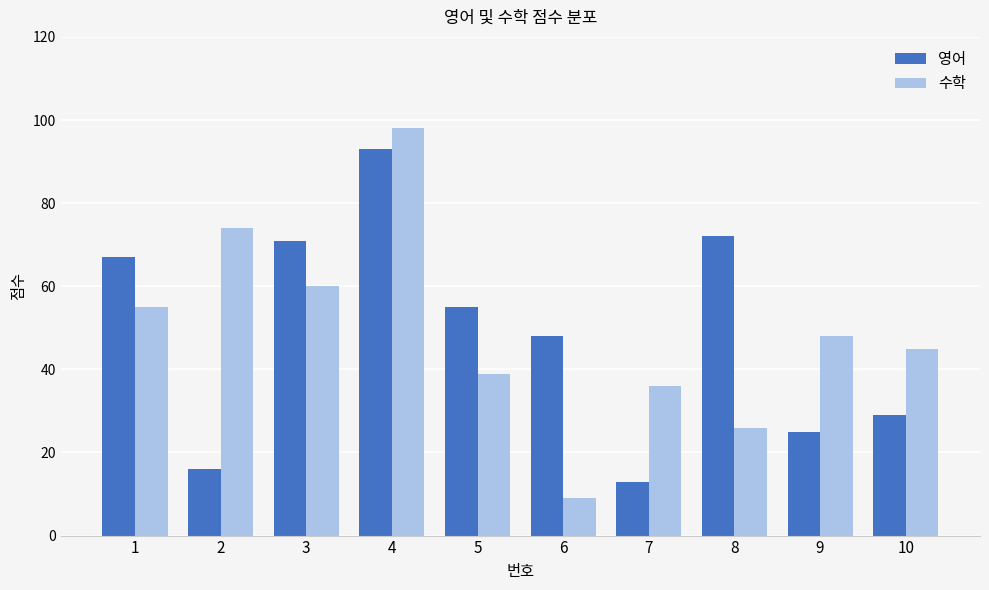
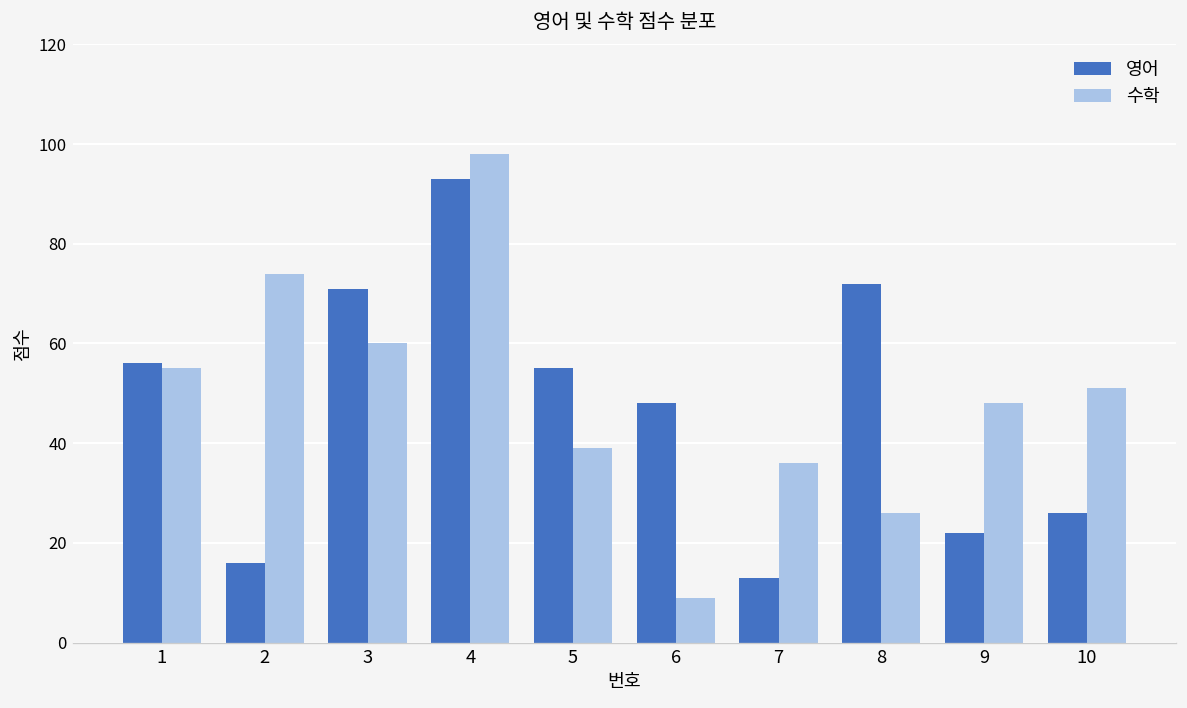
  {
    "영어": {
-     "1": 67,
+     "1": 56,
      "2": 16,
      "3": 71,
      "4": 93,
      "5": 55,
      "6": 48,
      "7": 13,
      "8": 72,
-     "9": 25,
-     "10": 29
+     "9": 22,
+     "10": 26
    },
    "수학": {
      "1": 55,
      "2": 74,
      "3": 60,
      "4": 98,
      "5": 39,
      "6": 9,
      "7": 36,
      "8": 26,
      "9": 48,
-     "10": 45
+     "10": 51
    }
  }
